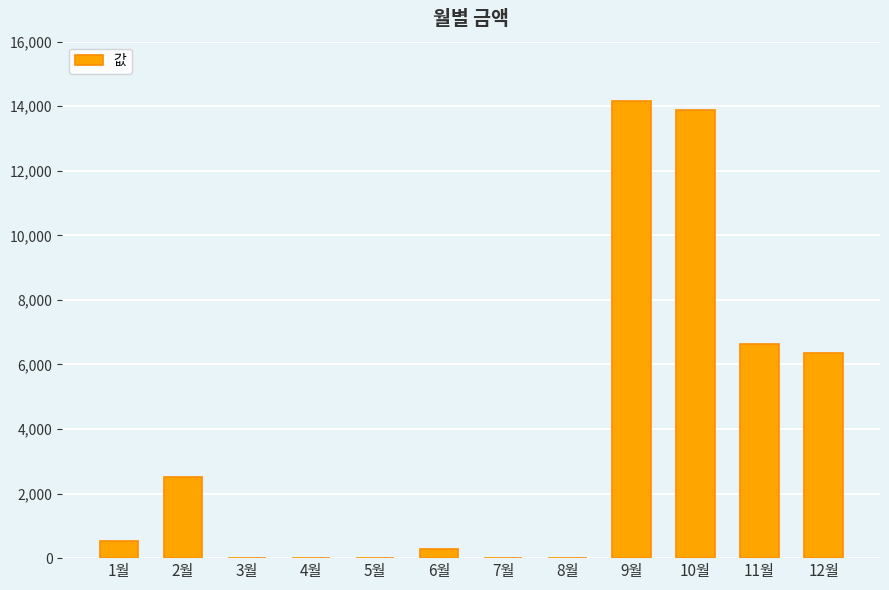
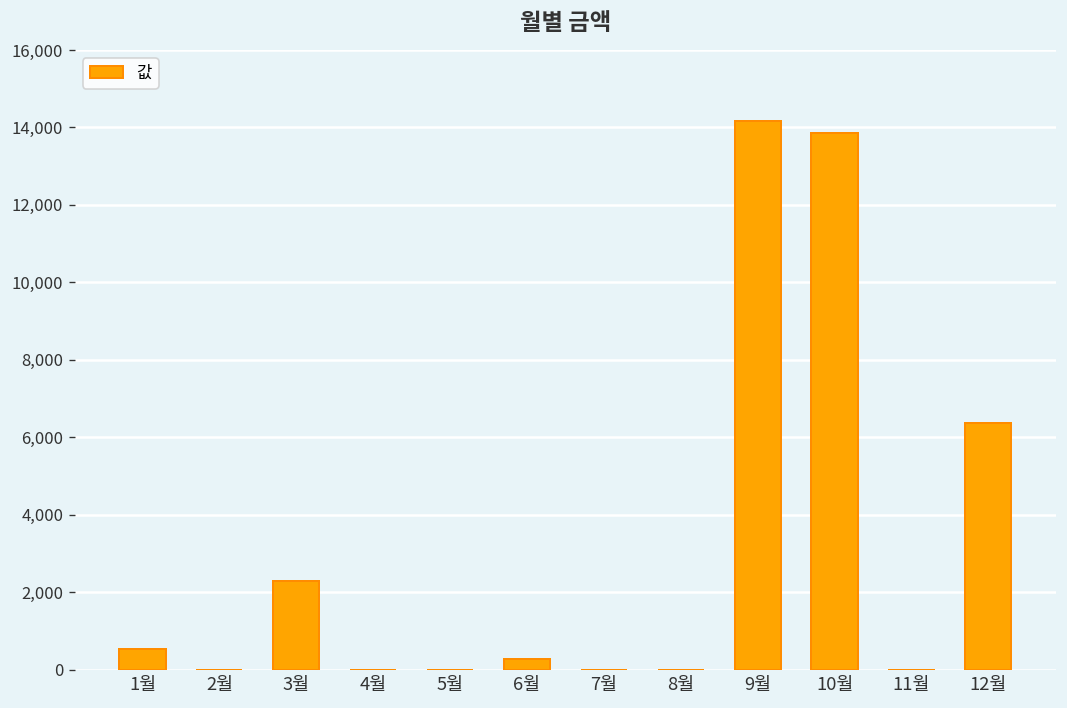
  {
    "1월": "500",
-   "2월": "2,500",
-   "3월": "0",
+   "2월": "0",
+   "3월": "2,300",
    "4월": "0",
    "5월": "0",
    "6월": "300",
    "7월": "0",
    "8월": "0",
    "9월": "14,200",
    "10월": "13,900",
-   "11월": "6,600",
+   "11월": "0",
    "12월": "6,400"
  }
